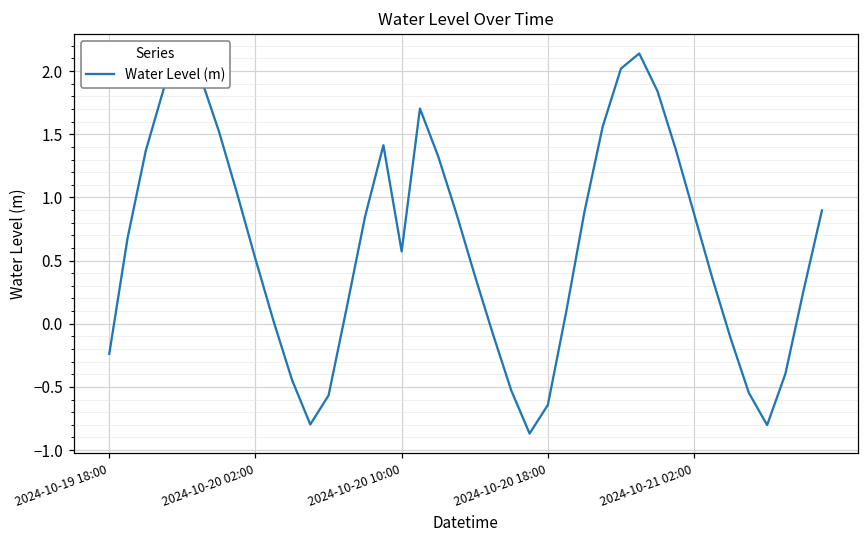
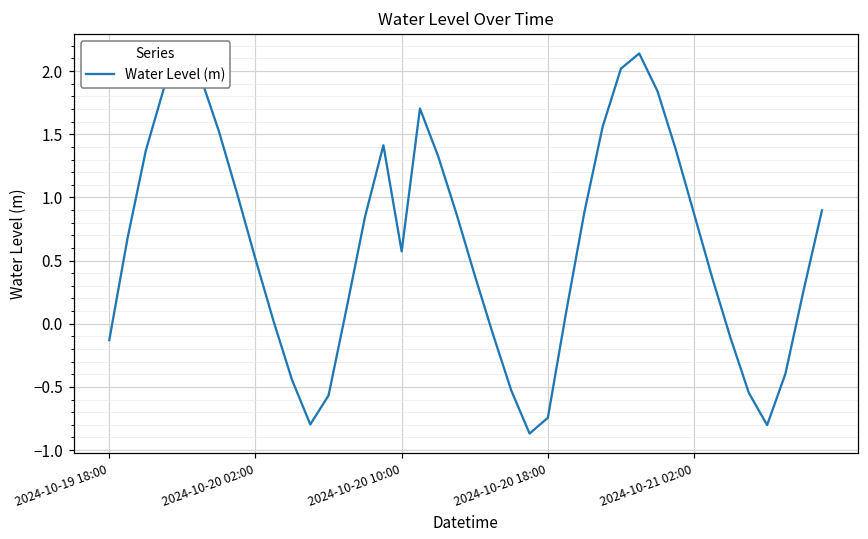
  {
-   "2024-10-19 18:00": -0.24,
+   "2024-10-19 18:00": -0.13,
    "2024-10-20 02:00": 0.51,
    "2024-10-20 10:00": 0.57,
-   "2024-10-20 18:00": -0.64,
+   "2024-10-20 18:00": -0.74,
    "2024-10-21 02:00": 0.87
  }
